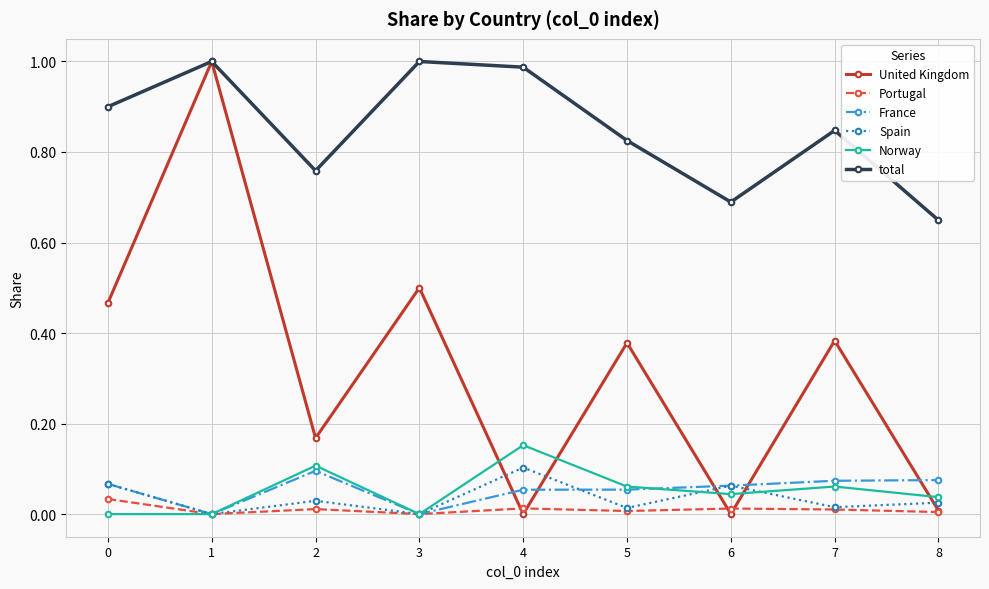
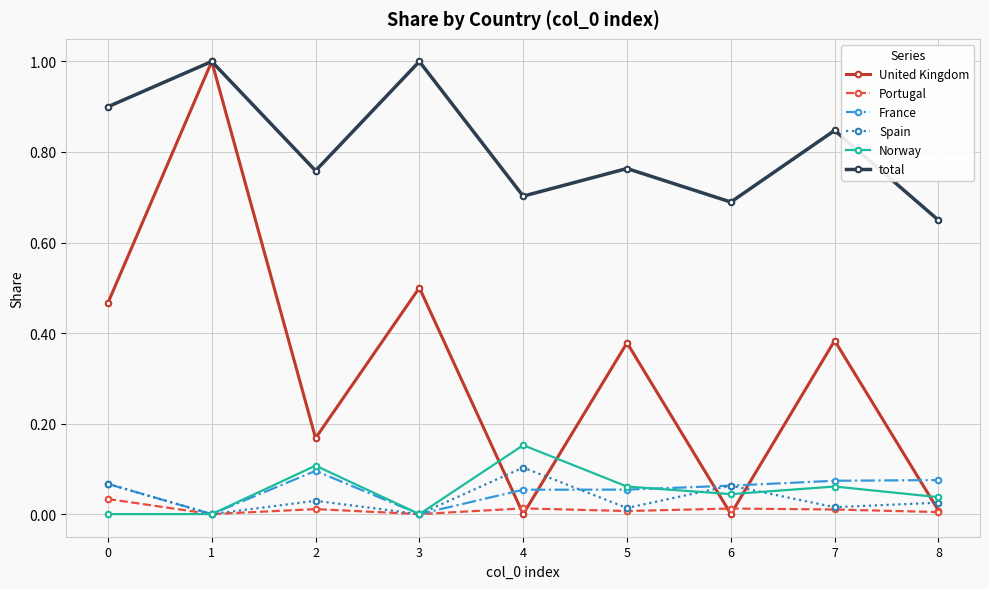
  {
    "Norway": {
      "0": 0.00,
      "2": 0.11,
      "4": 0.15,
      "5": 0.06,
      "6": 0.04,
      "7": 0.06,
      "8": 0.04
    },
    "total": {
      "0": 0.90,
      "2": 0.76,
      "3": 1.00,
-     "4": 0.99,
-     "5": 0.83,
+     "4": 0.70,
+     "5": 0.76,
      "6": 0.69,
      "7": 0.85,
      "8": 0.65
    }
  }
